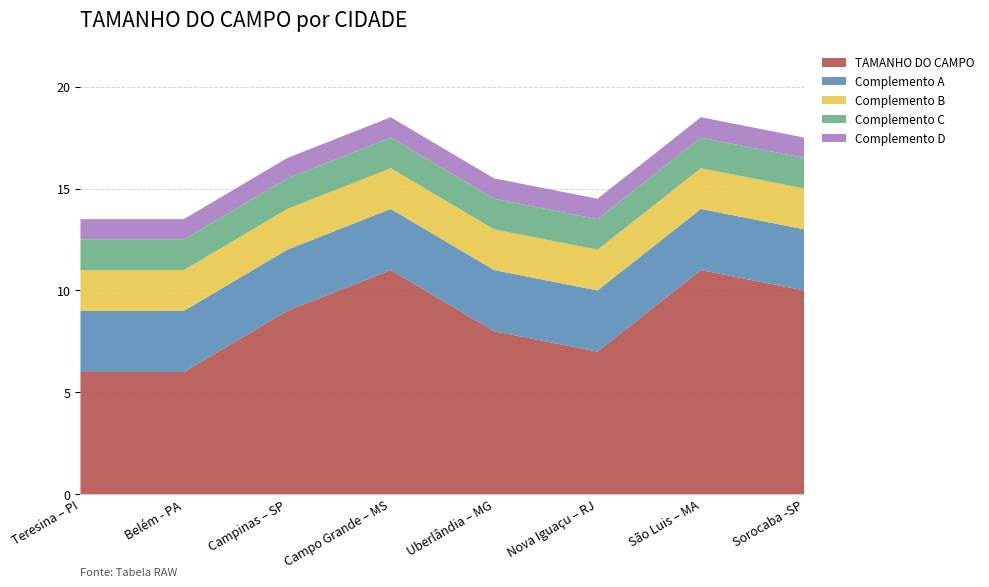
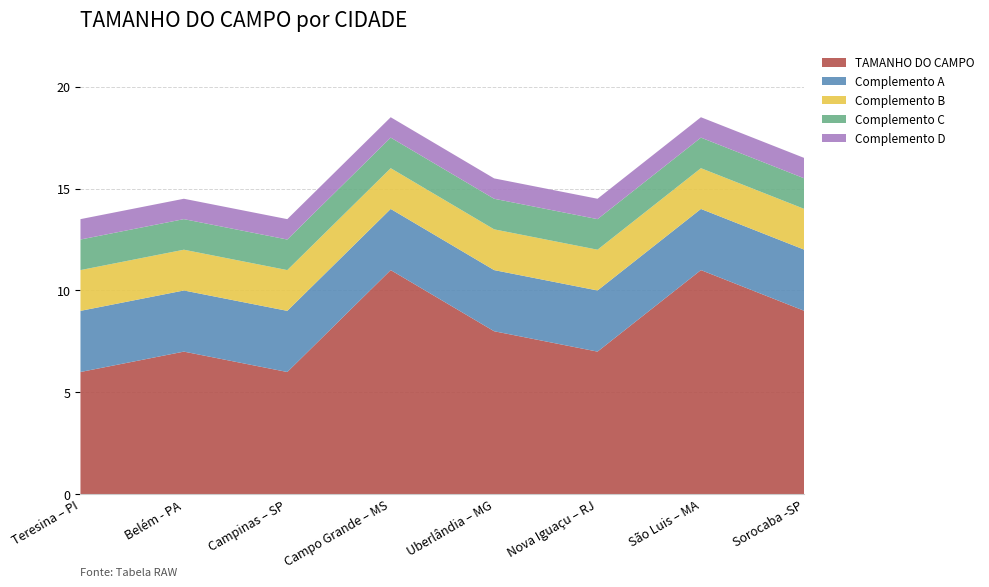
  {
    "TAMANHO DO CAMPO": {
      "Teresina – PI": 6,
-     "Belém - PA": 6,
-     "Campinas – SP": 9,
+     "Belém - PA": 7,
+     "Campinas – SP": 6,
      "Campo Grande – MS": 11,
      "Uberlândia – MG": 8,
      "Nova Iguaçu – RJ": 7,
      "São Luis – MA": 11,
-     "Sorocaba -SP": 10
+     "Sorocaba -SP": 9
    },
    "Complemento A": {
      "Teresina – PI": 3,
      "Belém - PA": 3,
      "Campinas – SP": 3,
      "Campo Grande – MS": 3,
      "Uberlândia – MG": 3,
      "Nova Iguaçu – RJ": 3,
      "São Luis – MA": 3,
      "Sorocaba -SP": 3
    },
    "Complemento B": {
      "Teresina – PI": 2,
      "Belém - PA": 2,
      "Campinas – SP": 2,
      "Campo Grande – MS": 2,
      "Uberlândia – MG": 2,
      "Nova Iguaçu – RJ": 2,
      "São Luis – MA": 2,
      "Sorocaba -SP": 2
    },
    "Complemento C": {
      "Teresina – PI": 1.5,
      "Belém - PA": 1.5,
      "Campinas – SP": 1.5,
      "Campo Grande – MS": 1.5,
      "Uberlândia – MG": 1.5,
      "Nova Iguaçu – RJ": 1.5,
      "São Luis – MA": 1.5,
      "Sorocaba -SP": 1.5
    },
    "Complemento D": {
      "Teresina – PI": 1,
      "Belém - PA": 1,
      "Campinas – SP": 1,
      "Campo Grande – MS": 1,
      "Uberlândia – MG": 1,
      "Nova Iguaçu – RJ": 1,
      "São Luis – MA": 1,
      "Sorocaba -SP": 1
    }
  }
